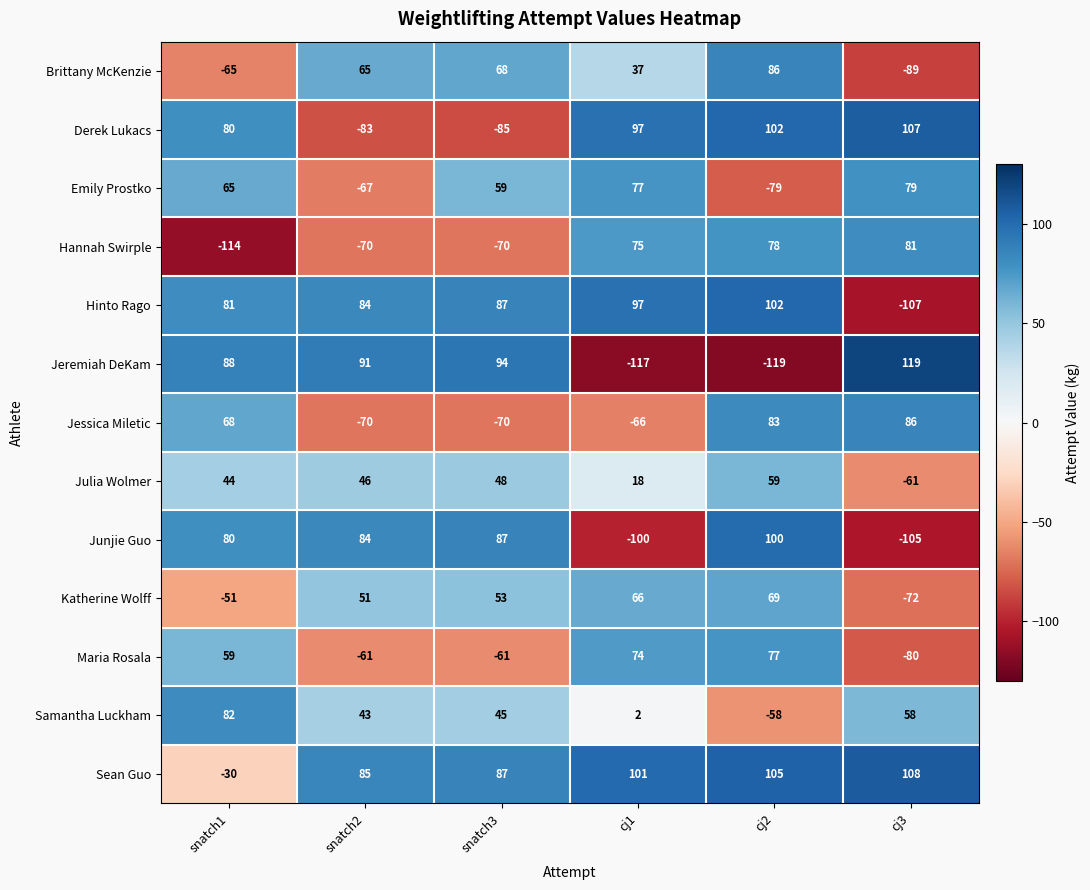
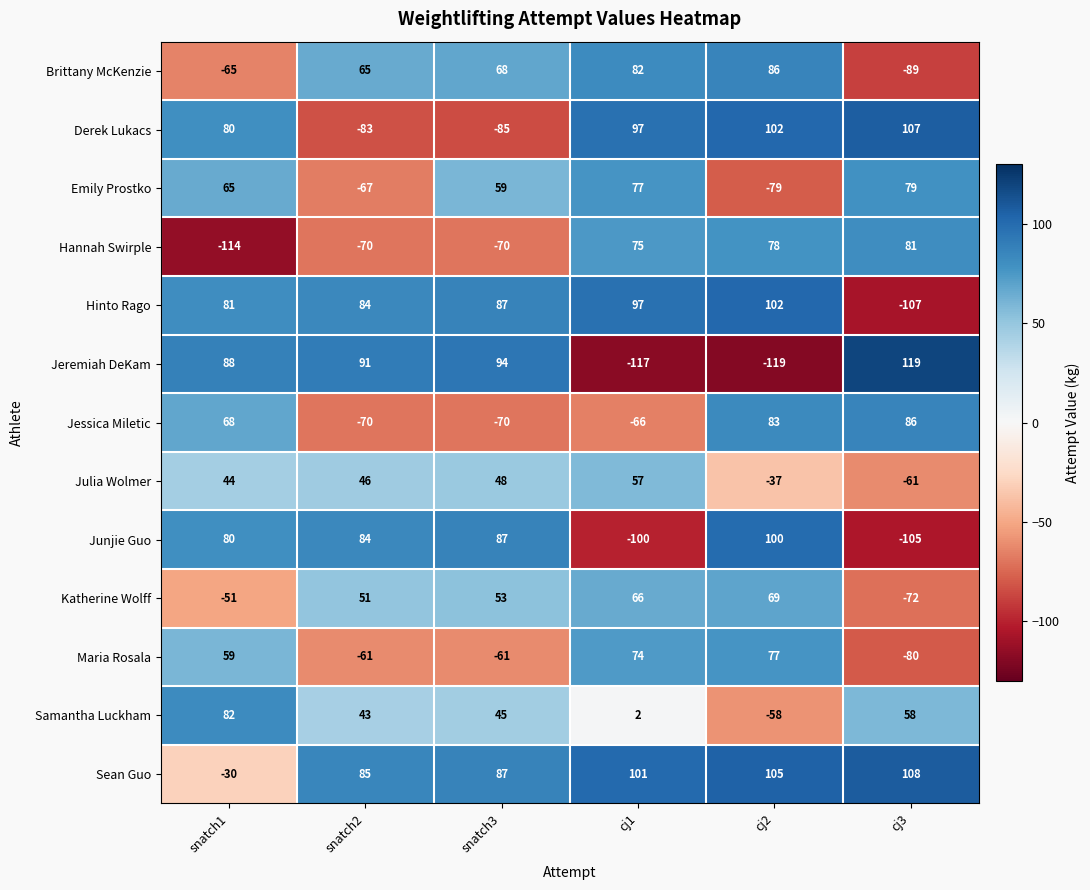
  {
    "Brittany McKenzie": {
      "snatch1": -65,
      "snatch2": 65,
      "snatch3": 68,
-     "cj1": 37,
+     "cj1": 82,
      "cj2": 86,
      "cj3": -89
    },
    "Derek Lukacs": {
      "snatch1": 80,
      "snatch2": -83,
      "snatch3": -85,
      "cj1": 97,
      "cj2": 102,
      "cj3": 107
    },
    "Emily Prostko": {
      "snatch1": 65,
      "snatch2": -67,
      "snatch3": 59,
      "cj1": 77,
      "cj2": -79,
      "cj3": 79
    },
    "Hannah Swirple": {
      "snatch1": -114,
      "snatch2": -70,
      "snatch3": -70,
      "cj1": 75,
      "cj2": 78,
      "cj3": 81
    },
    "Hinto Rago": {
      "snatch1": 81,
      "snatch2": 84,
      "snatch3": 87,
      "cj1": 97,
      "cj2": 102,
      "cj3": -107
    },
    "Jeremiah DeKam": {
      "snatch1": 88,
      "snatch2": 91,
      "snatch3": 94,
      "cj1": -117,
      "cj2": -119,
      "cj3": 119
    },
    "Jessica Miletic": {
      "snatch1": 68,
      "snatch2": -70,
      "snatch3": -70,
      "cj1": -66,
      "cj2": 83,
      "cj3": 86
    },
    "Julia Wolmer": {
      "snatch1": 44,
      "snatch2": 46,
      "snatch3": 48,
-     "cj1": 18,
-     "cj2": 59,
+     "cj1": 57,
+     "cj2": -37,
      "cj3": -61
    },
    "Junjie Guo": {
      "snatch1": 80,
      "snatch2": 84,
      "snatch3": 87,
      "cj1": -100,
      "cj2": 100,
      "cj3": -105
    },
    "Katherine Wolff": {
      "snatch1": -51,
      "snatch2": 51,
      "snatch3": 53,
      "cj1": 66,
      "cj2": 69,
      "cj3": -72
    },
    "Maria Rosala": {
      "snatch1": 59,
      "snatch2": -61,
      "snatch3": -61,
      "cj1": 74,
      "cj2": 77,
      "cj3": -80
    },
    "Samantha Luckham": {
      "snatch1": 82,
      "snatch2": 43,
      "snatch3": 45,
      "cj1": 2,
      "cj2": -58,
      "cj3": 58
    },
    "Sean Guo": {
      "snatch1": -30,
      "snatch2": 85,
      "snatch3": 87,
      "cj1": 101,
      "cj2": 105,
      "cj3": 108
    }
  }
